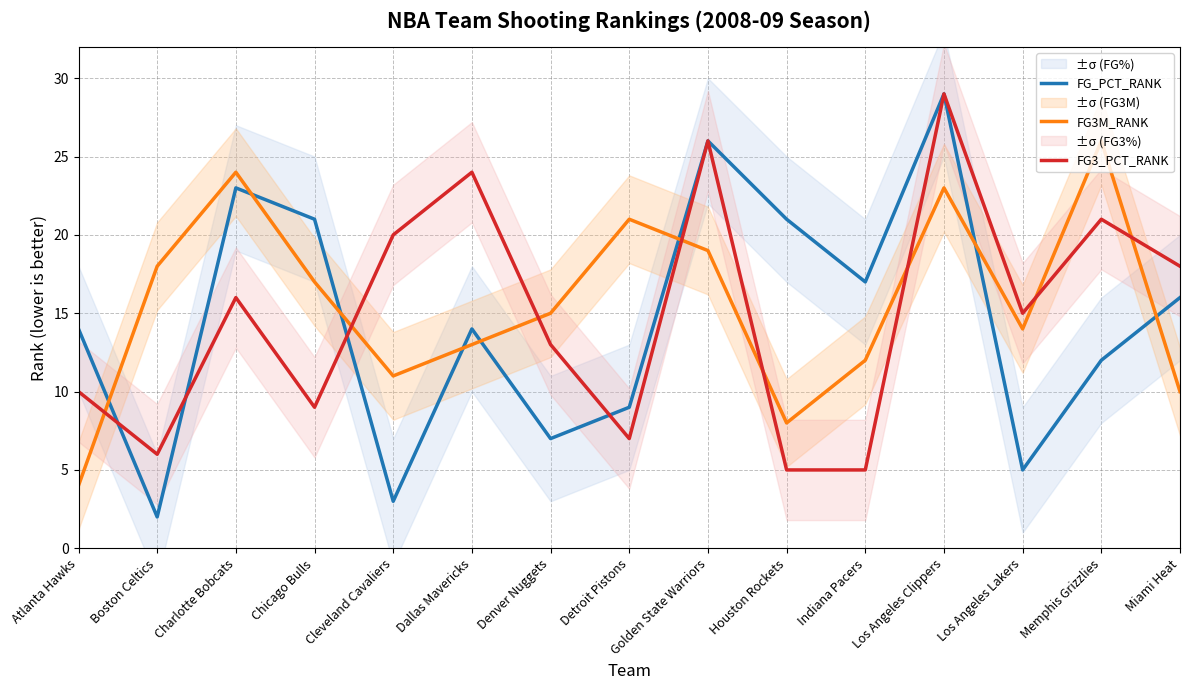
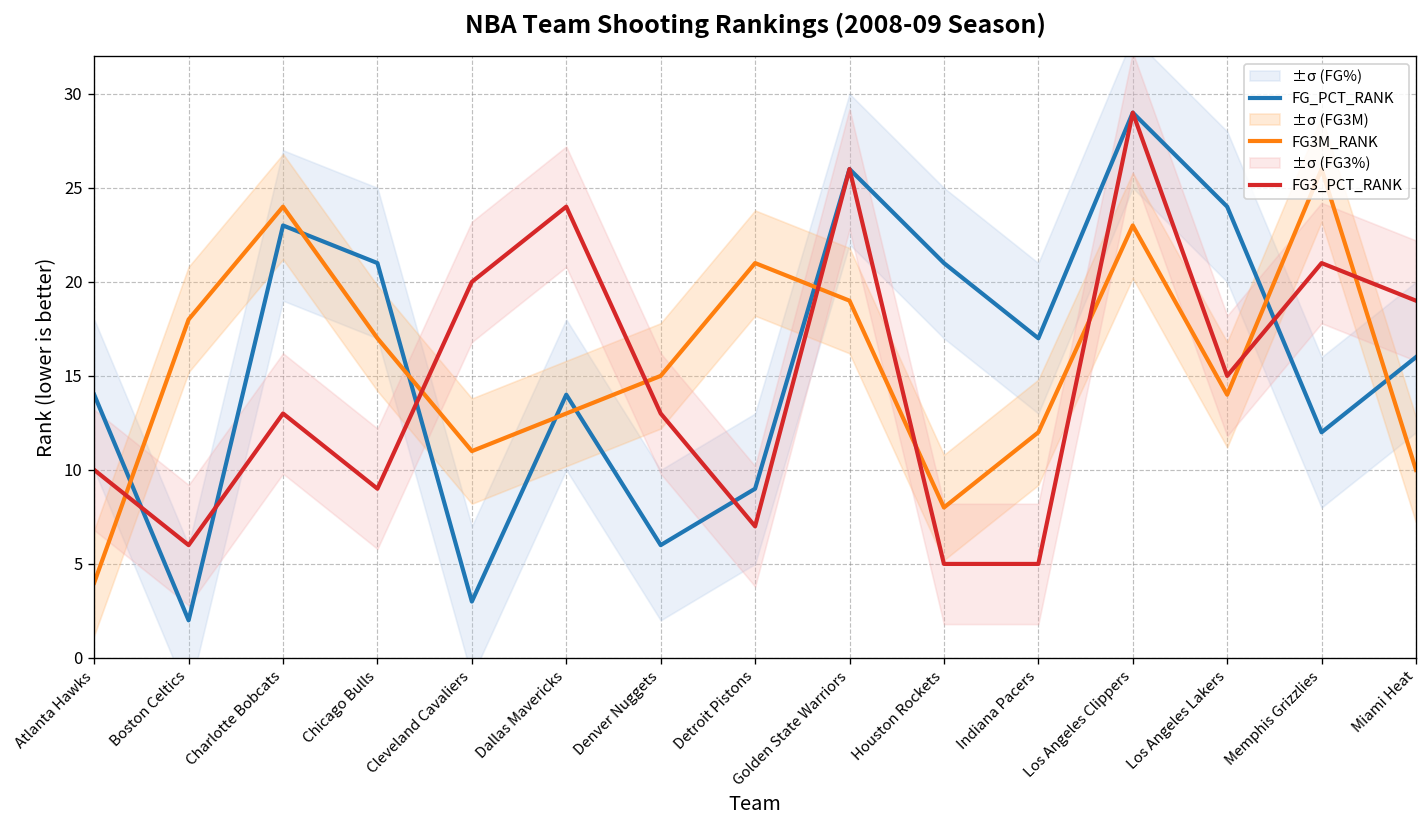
  {
    "FG_PCT_RANK": {
      "Atlanta Hawks": 14,
      "Boston Celtics": 2,
      "Charlotte Bobcats": 23,
      "Chicago Bulls": 21,
      "Cleveland Cavaliers": 3,
      "Dallas Mavericks": 14,
-     "Denver Nuggets": 7,
+     "Denver Nuggets": 6,
      "Detroit Pistons": 9,
      "Houston Rockets": 21,
      "Indiana Pacers": 17,
-     "Los Angeles Lakers": 5,
+     "Los Angeles Lakers": 24,
      "Memphis Grizzlies": 12,
      "Miami Heat": 16
    },
    "FG3M_RANK": {
      "Atlanta Hawks": 4,
      "Boston Celtics": 18,
      "Charlotte Bobcats": 24,
      "Chicago Bulls": 17,
      "Cleveland Cavaliers": 11,
      "Dallas Mavericks": 13,
      "Denver Nuggets": 15,
      "Detroit Pistons": 21,
      "Golden State Warriors": 19,
      "Houston Rockets": 8,
      "Indiana Pacers": 12,
      "Los Angeles Clippers": 23,
      "Los Angeles Lakers": 14,
      "Miami Heat": 10
    },
    "FG3_PCT_RANK": {
      "Atlanta Hawks": 10,
-     "Charlotte Bobcats": 16,
+     "Charlotte Bobcats": 13,
      "Chicago Bulls": 9,
      "Cleveland Cavaliers": 20,
      "Dallas Mavericks": 24,
      "Denver Nuggets": 13,
      "Detroit Pistons": 7,
      "Houston Rockets": 5,
      "Indiana Pacers": 5,
      "Los Angeles Lakers": 15,
      "Memphis Grizzlies": 21,
-     "Miami Heat": 18
+     "Miami Heat": 19
    }
  }
